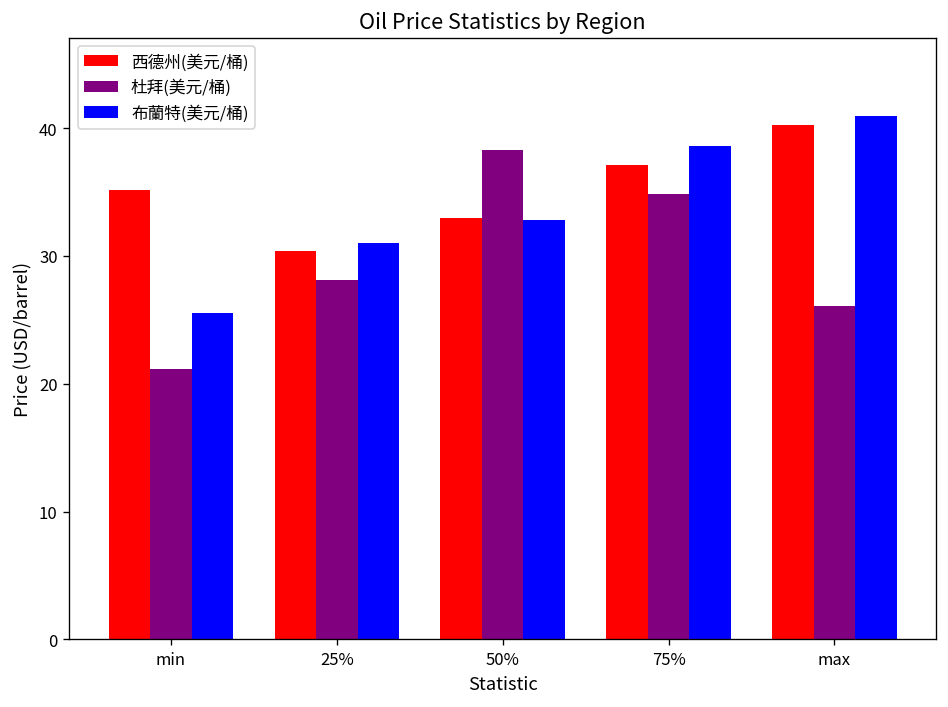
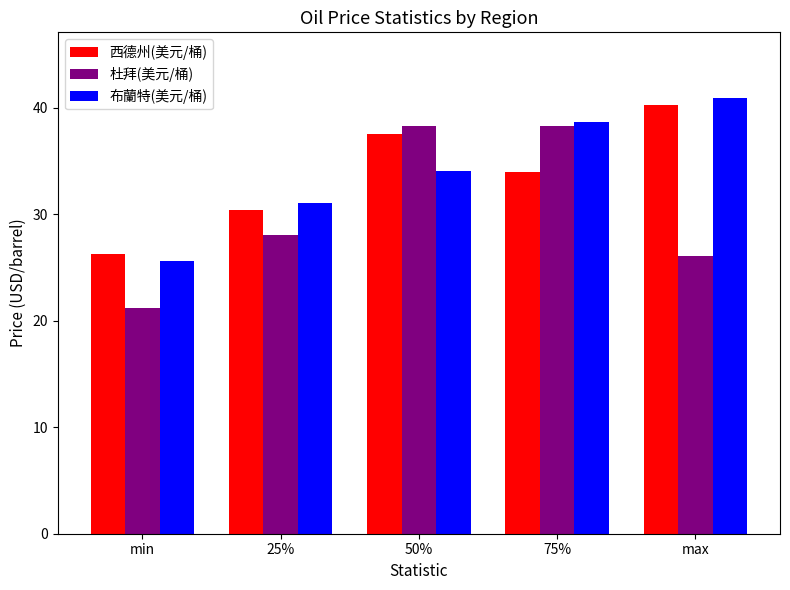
  {
    "西德州(美元/桶)": {
-     "min": 35.2,
+     "min": 26.2,
      "25%": 30.4,
-     "50%": 33.0,
-     "75%": 37.1,
+     "50%": 37.5,
+     "75%": 33.9,
      "max": 40.2
    },
    "杜拜(美元/桶)": {
      "min": 21.1,
      "25%": 28.1,
      "50%": 38.3,
-     "75%": 34.9,
+     "75%": 38.3,
      "max": 26.1
    },
    "布蘭特(美元/桶)": {
      "min": 25.6,
      "25%": 31.0,
-     "50%": 32.8,
+     "50%": 34.0,
      "75%": 38.6,
      "max": 40.9
    }
  }
